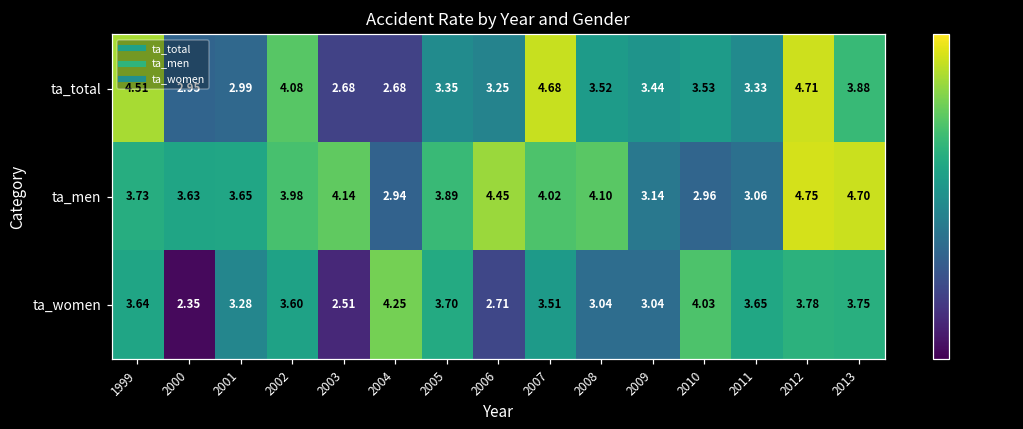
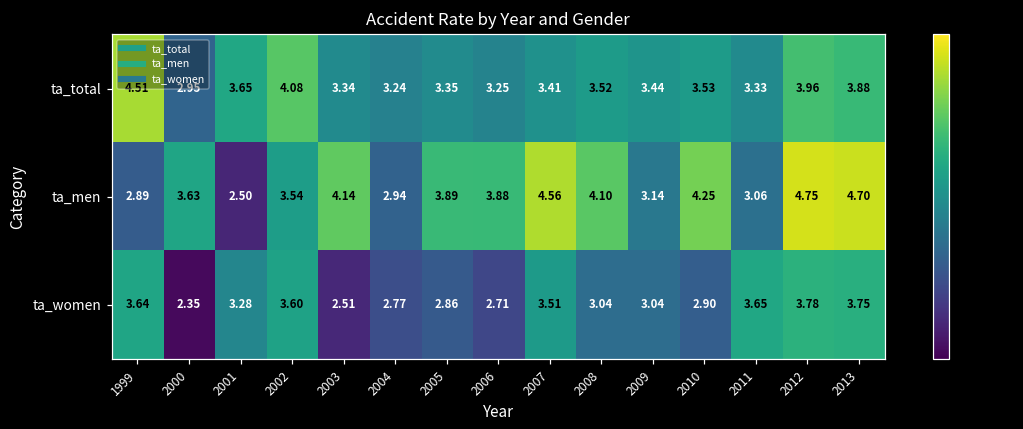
  {
    "ta_total": {
-     "2001": 2.99,
+     "2001": 3.65,
      "2002": 4.08,
-     "2003": 2.68,
-     "2004": 2.68,
+     "2003": 3.34,
+     "2004": 3.24,
      "2005": 3.35,
      "2006": 3.25,
-     "2007": 4.68,
+     "2007": 3.41,
      "2008": 3.52,
      "2009": 3.44,
      "2010": 3.53,
      "2011": 3.33,
-     "2012": 4.71,
+     "2012": 3.96,
      "2013": 3.88
    },
    "ta_men": {
-     "1999": 3.73,
+     "1999": 2.89,
      "2000": 3.63,
-     "2001": 3.65,
-     "2002": 3.98,
+     "2001": 2.50,
+     "2002": 3.54,
      "2003": 4.14,
      "2004": 2.94,
      "2005": 3.89,
-     "2006": 4.45,
-     "2007": 4.02,
+     "2006": 3.88,
+     "2007": 4.56,
      "2008": 4.10,
      "2009": 3.14,
-     "2010": 2.96,
+     "2010": 4.25,
      "2011": 3.06,
      "2012": 4.75,
      "2013": 4.70
    },
    "ta_women": {
      "1999": 3.64,
      "2000": 2.35,
      "2001": 3.28,
      "2002": 3.60,
      "2003": 2.51,
-     "2004": 4.25,
-     "2005": 3.70,
+     "2004": 2.77,
+     "2005": 2.86,
      "2006": 2.71,
      "2007": 3.51,
      "2008": 3.04,
      "2009": 3.04,
-     "2010": 4.03,
+     "2010": 2.90,
      "2011": 3.65,
      "2012": 3.78,
      "2013": 3.75
    }
  }
